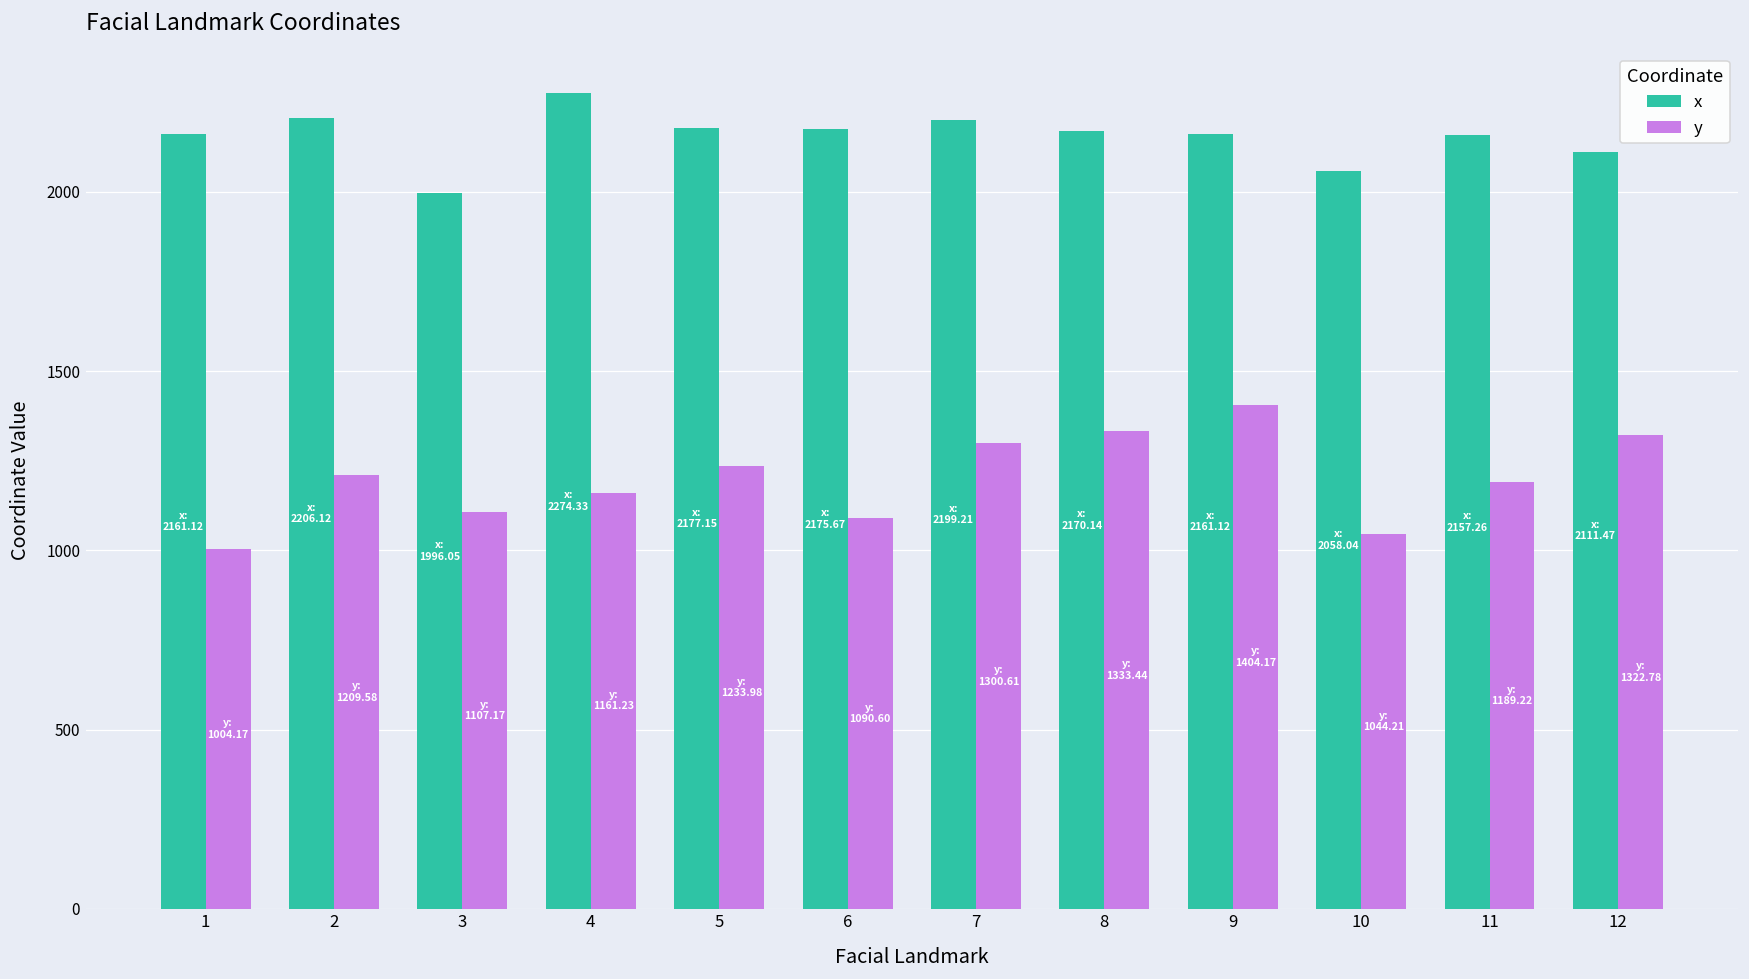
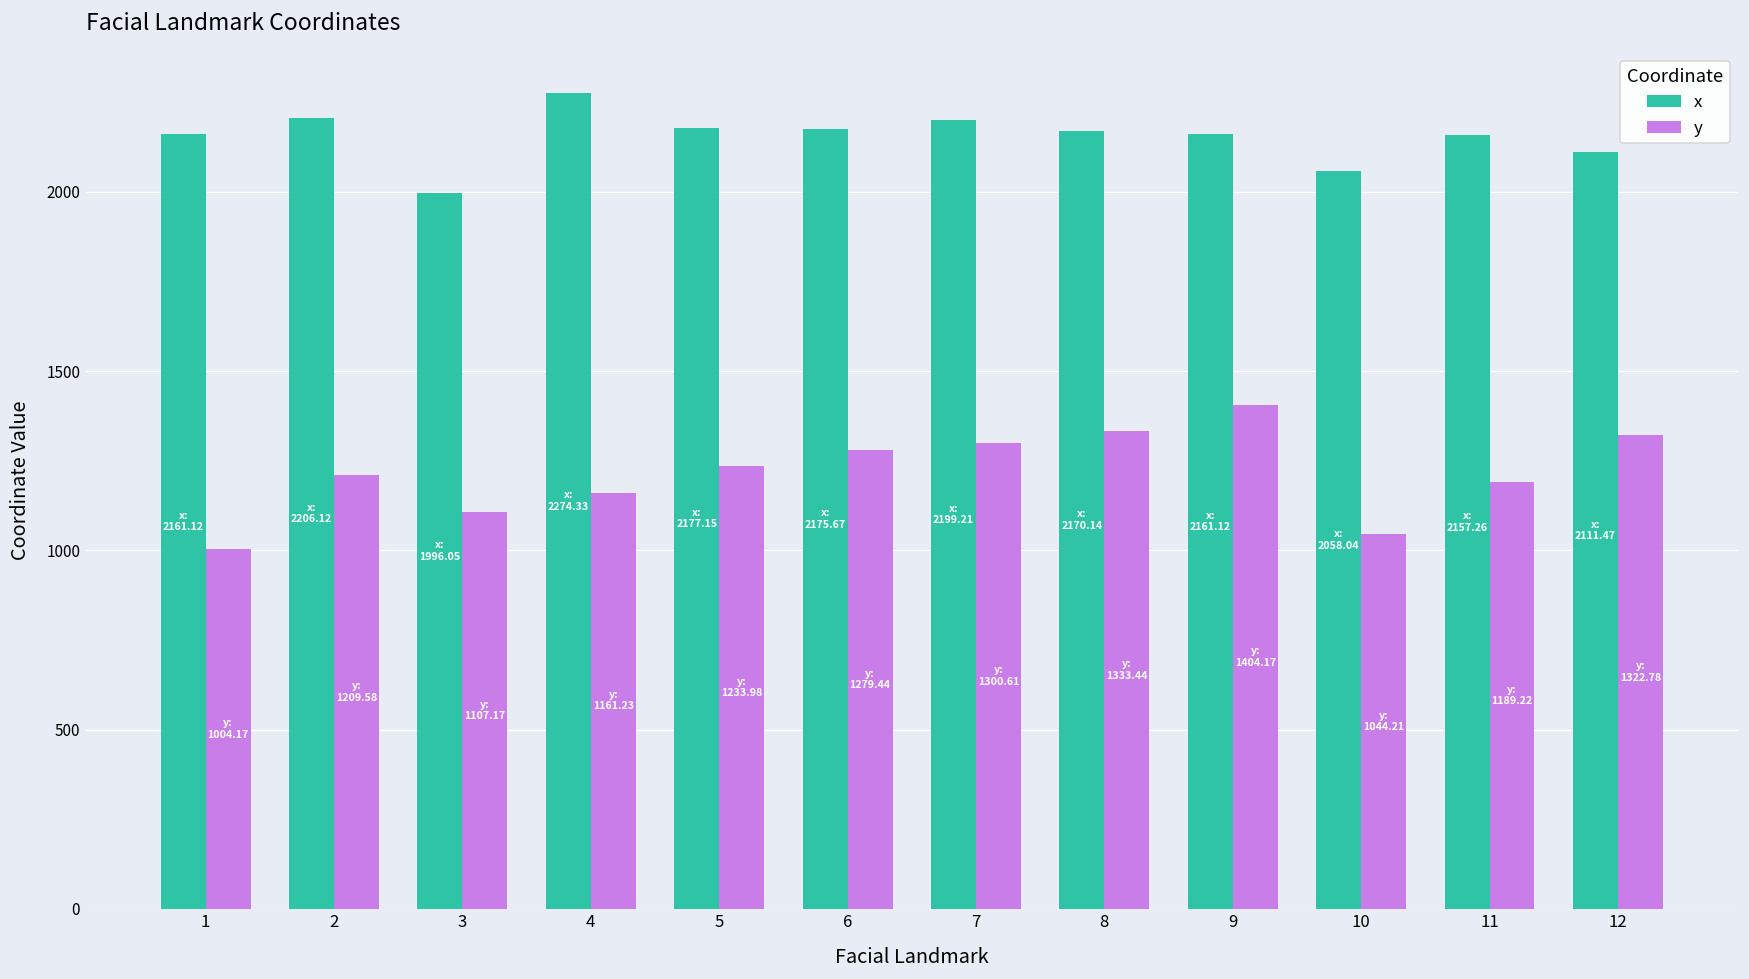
  {
    "x": {
      "1": 2161.12,
      "2": 2206.12,
      "3": 1996.05,
      "4": 2274.33,
      "5": 2177.15,
      "6": 2175.67,
      "7": 2199.21,
      "8": 2170.14,
      "9": 2161.12,
      "10": 2058.04,
      "11": 2157.26,
      "12": 2111.47
    },
    "y": {
      "1": 1004.17,
      "2": 1209.58,
      "3": 1107.17,
      "4": 1161.23,
      "5": 1233.98,
-     "6": 1090.60,
+     "6": 1279.44,
      "7": 1300.61,
      "8": 1333.44,
      "9": 1404.17,
      "10": 1044.21,
      "11": 1189.22,
      "12": 1322.78
    }
  }
